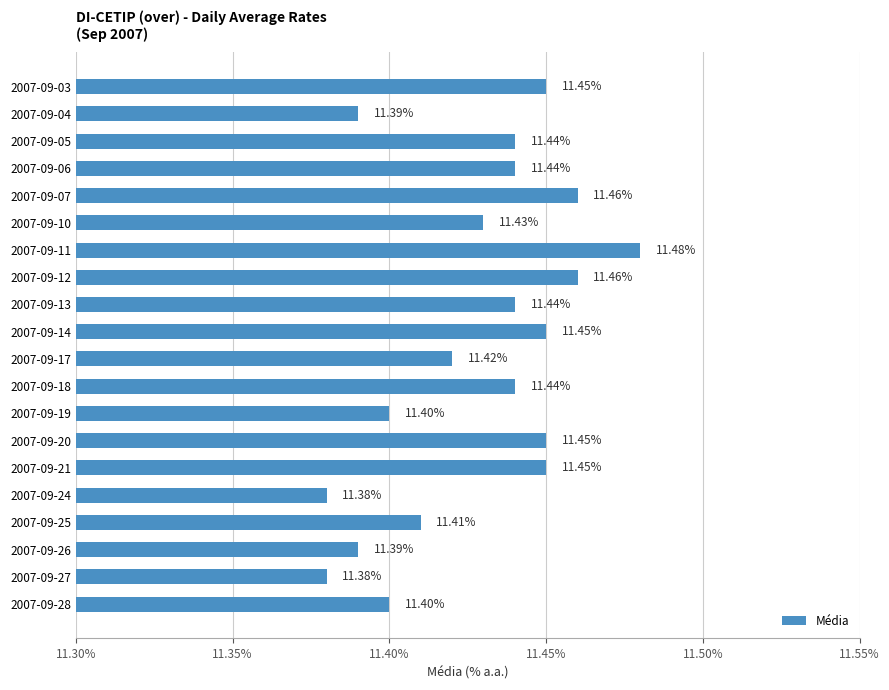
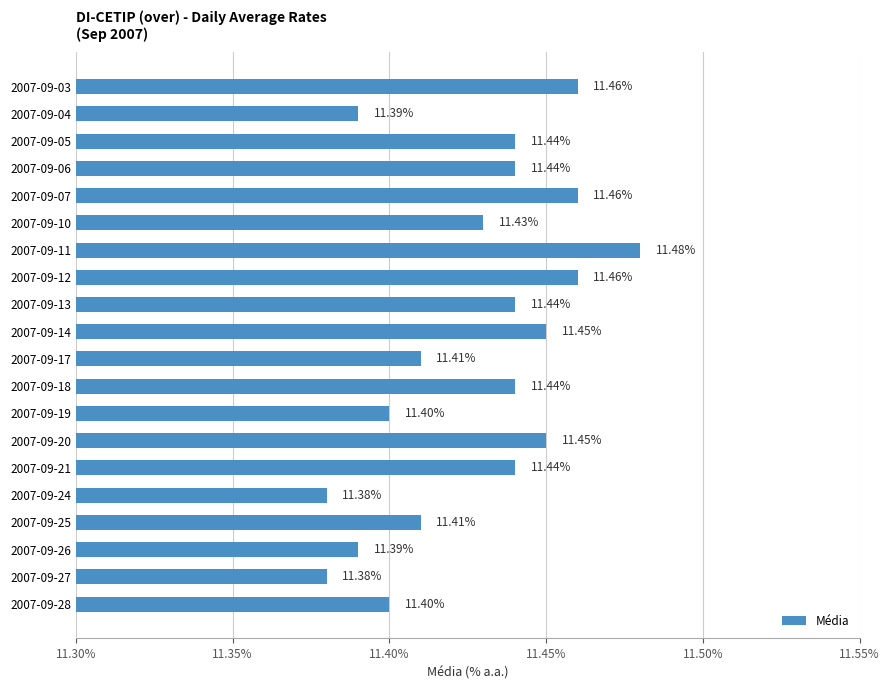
  {
-   "2007-09-03": "11.45%",
+   "2007-09-03": "11.46%",
    "2007-09-04": "11.39%",
    "2007-09-05": "11.44%",
    "2007-09-06": "11.44%",
    "2007-09-07": "11.46%",
    "2007-09-10": "11.43%",
    "2007-09-11": "11.48%",
    "2007-09-12": "11.46%",
    "2007-09-13": "11.44%",
    "2007-09-14": "11.45%",
-   "2007-09-17": "11.42%",
+   "2007-09-17": "11.41%",
    "2007-09-18": "11.44%",
    "2007-09-19": "11.40%",
    "2007-09-20": "11.45%",
-   "2007-09-21": "11.45%",
+   "2007-09-21": "11.44%",
    "2007-09-24": "11.38%",
    "2007-09-25": "11.41%",
    "2007-09-26": "11.39%",
    "2007-09-27": "11.38%",
    "2007-09-28": "11.40%"
  }
